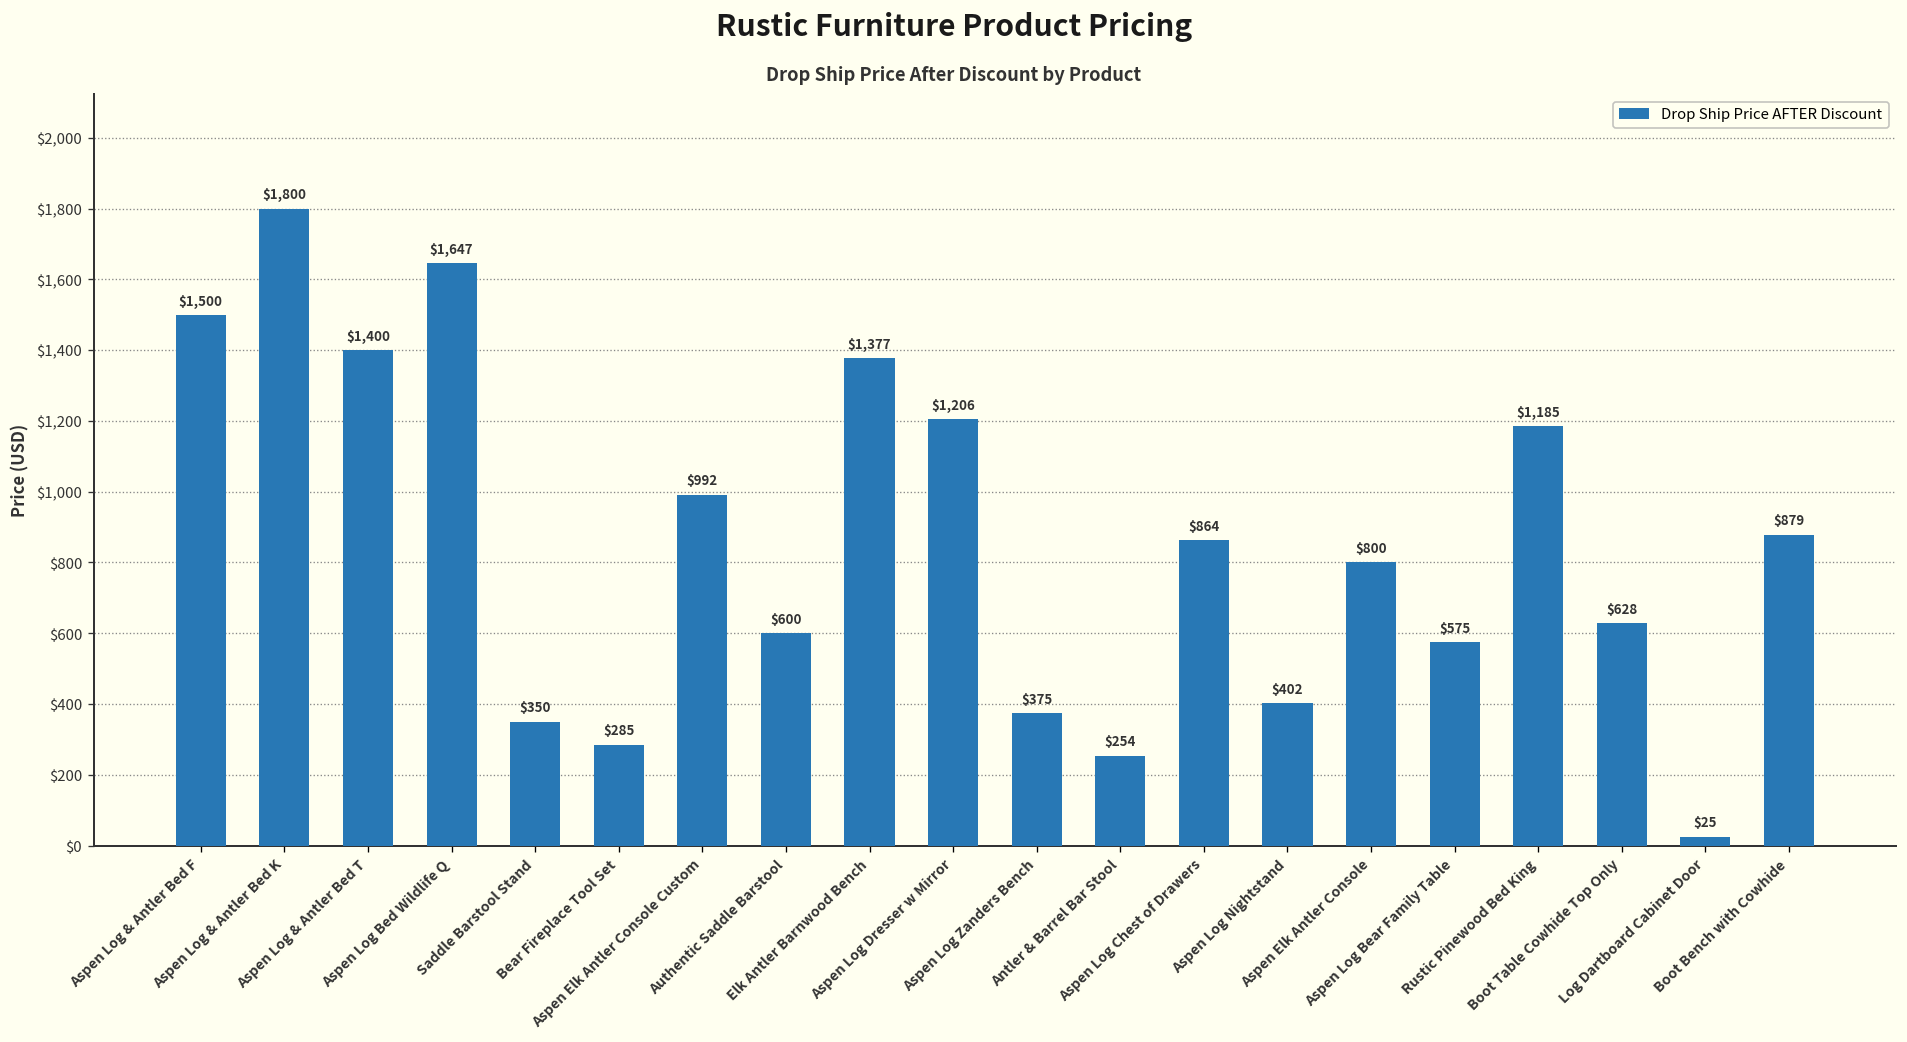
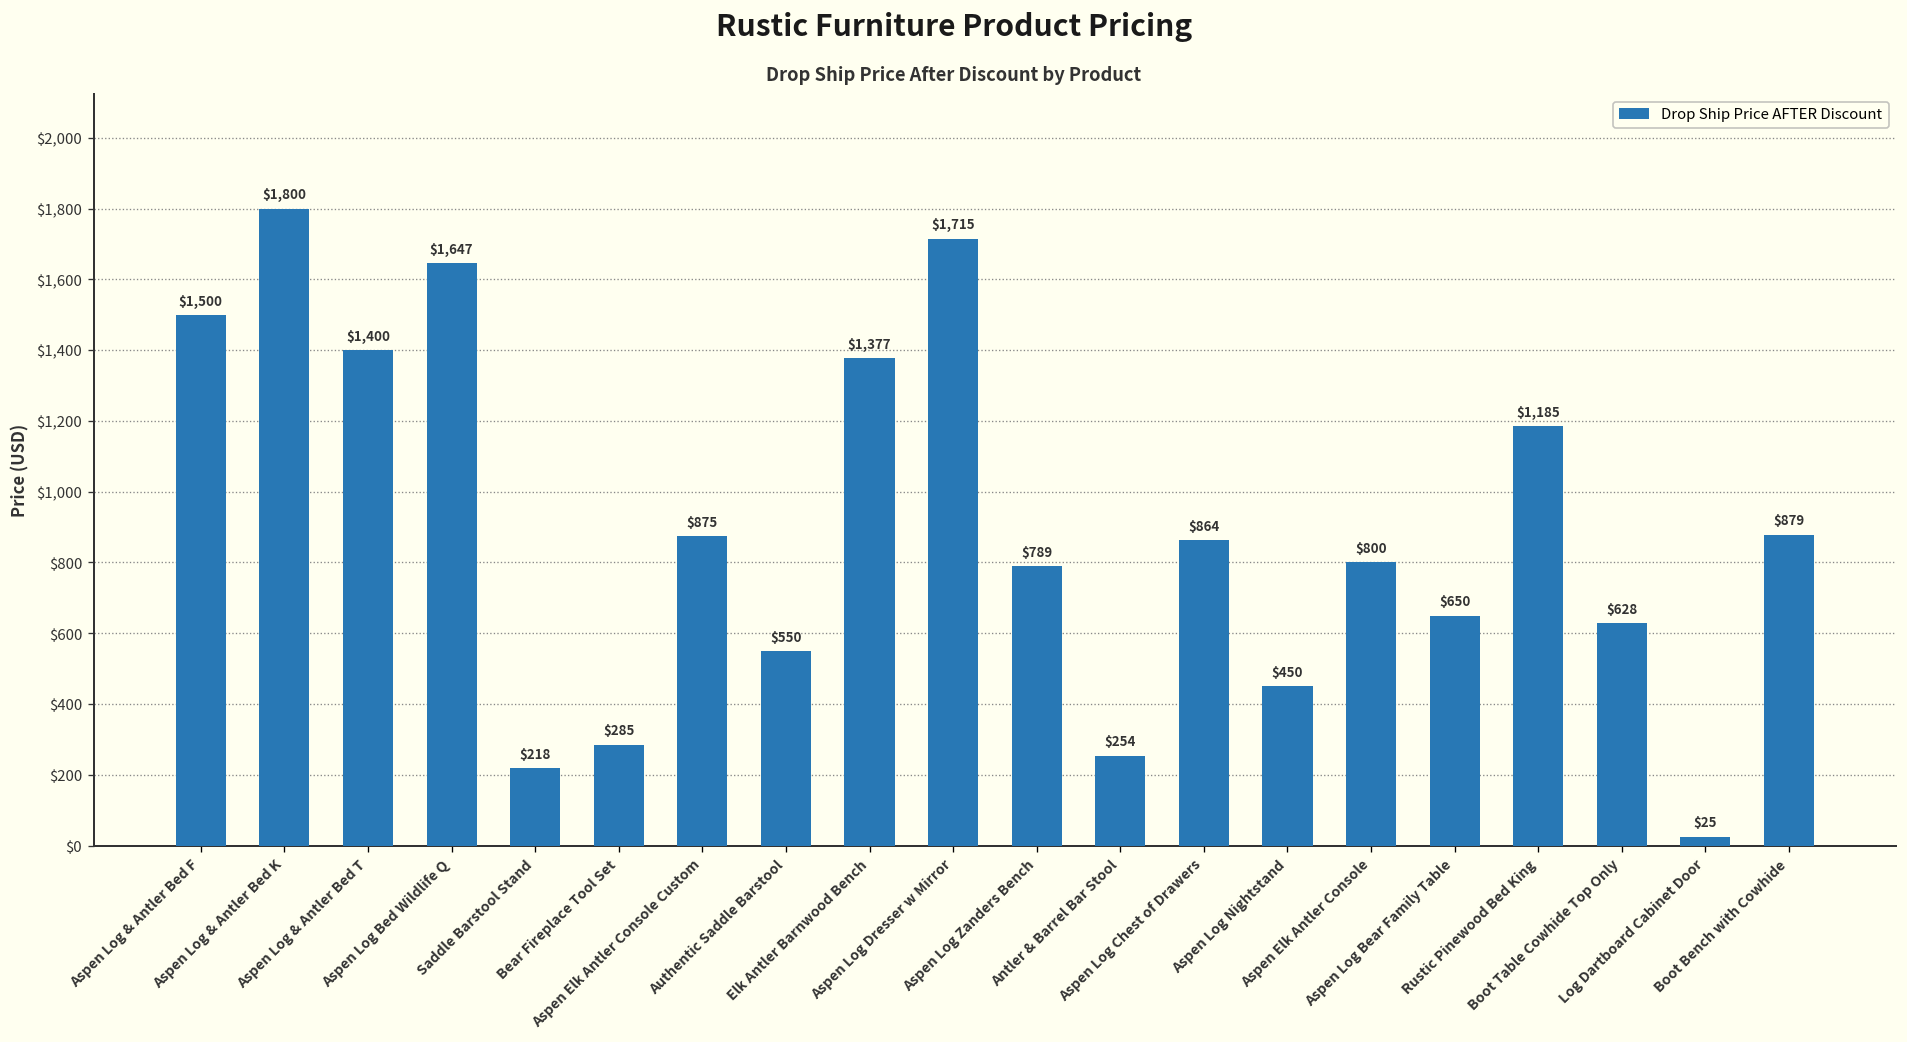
  {
    "Aspen Log & Antler Bed F": "$1,500",
    "Aspen Log & Antler Bed K": "$1,800",
    "Aspen Log & Antler Bed T": "$1,400",
    "Aspen Log Bed Wildlife Q": "$1,647",
-   "Saddle Barstool Stand": "$350",
+   "Saddle Barstool Stand": "$218",
    "Bear Fireplace Tool Set": "$285",
-   "Aspen Elk Antler Console Custom": "$992",
-   "Authentic Saddle Barstool": "$600",
+   "Aspen Elk Antler Console Custom": "$875",
+   "Authentic Saddle Barstool": "$550",
    "Elk Antler Barnwood Bench": "$1,377",
-   "Aspen Log Dresser w Mirror": "$1,206",
-   "Aspen Log Zanders Bench": "$375",
+   "Aspen Log Dresser w Mirror": "$1,715",
+   "Aspen Log Zanders Bench": "$789",
    "Antler & Barrel Bar Stool": "$254",
    "Aspen Log Chest of Drawers": "$864",
-   "Aspen Log Nightstand": "$402",
+   "Aspen Log Nightstand": "$450",
    "Aspen Elk Antler Console": "$800",
-   "Aspen Log Bear Family Table": "$575",
+   "Aspen Log Bear Family Table": "$650",
    "Rustic Pinewood Bed King": "$1,185",
    "Boot Table Cowhide Top Only": "$628",
    "Log Dartboard Cabinet Door": "$25",
    "Boot Bench with Cowhide": "$879"
  }
